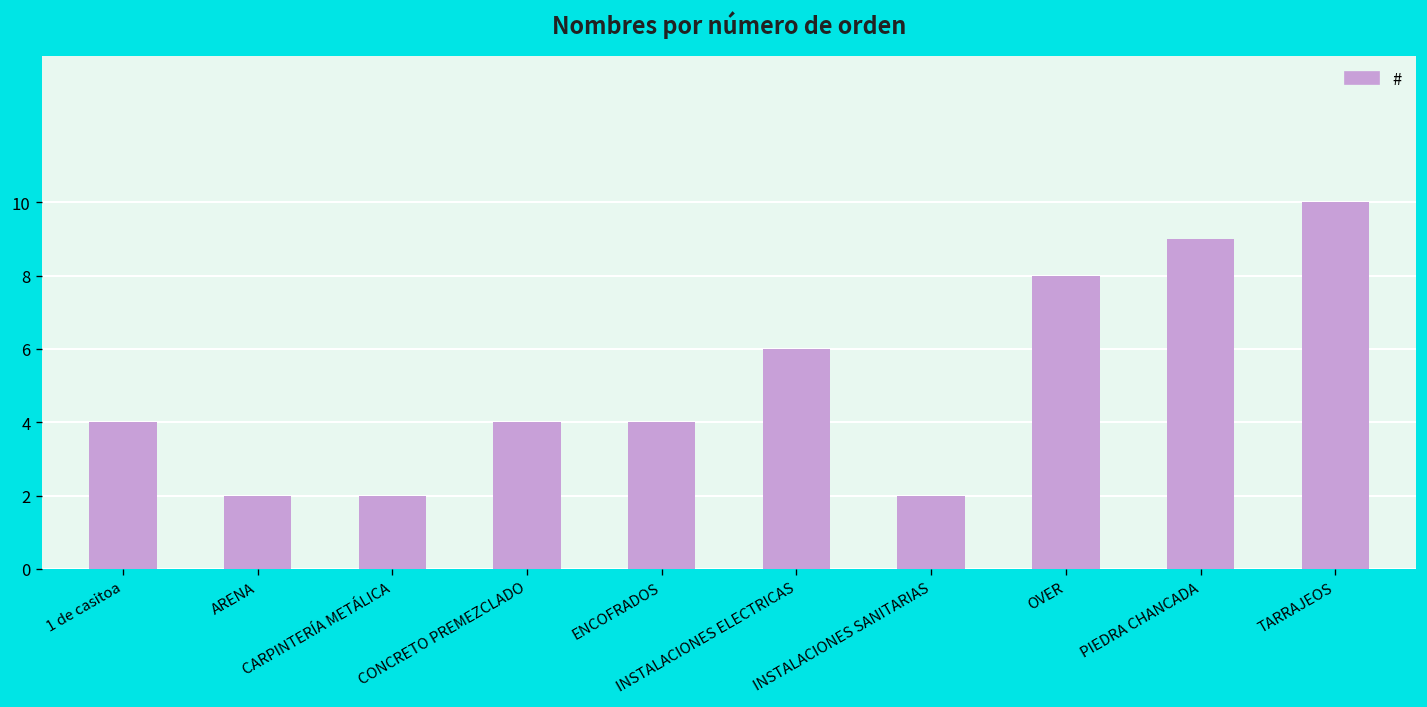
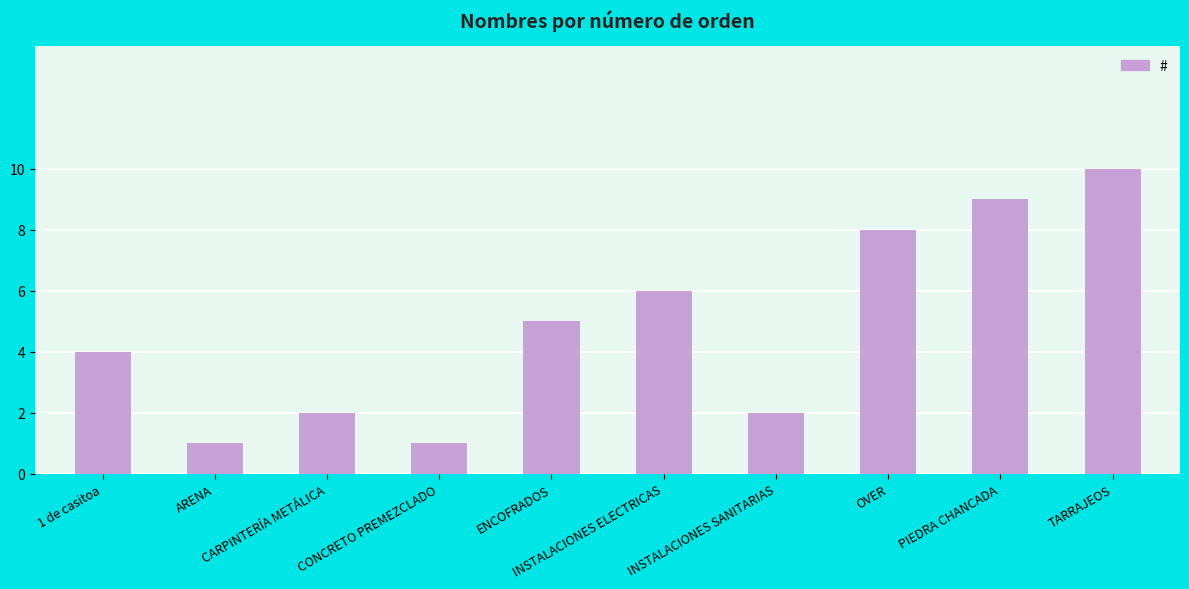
  {
    "1 de casitoa": 4,
-   "ARENA": 2,
+   "ARENA": 1,
    "CARPINTERÍA METÁLICA": 2,
-   "CONCRETO PREMEZCLADO": 4,
-   "ENCOFRADOS": 4,
+   "CONCRETO PREMEZCLADO": 1,
+   "ENCOFRADOS": 5,
    "INSTALACIONES ELECTRICAS": 6,
    "INSTALACIONES SANITARIAS": 2,
    "OVER": 8,
    "PIEDRA CHANCADA": 9,
    "TARRAJEOS": 10
  }
